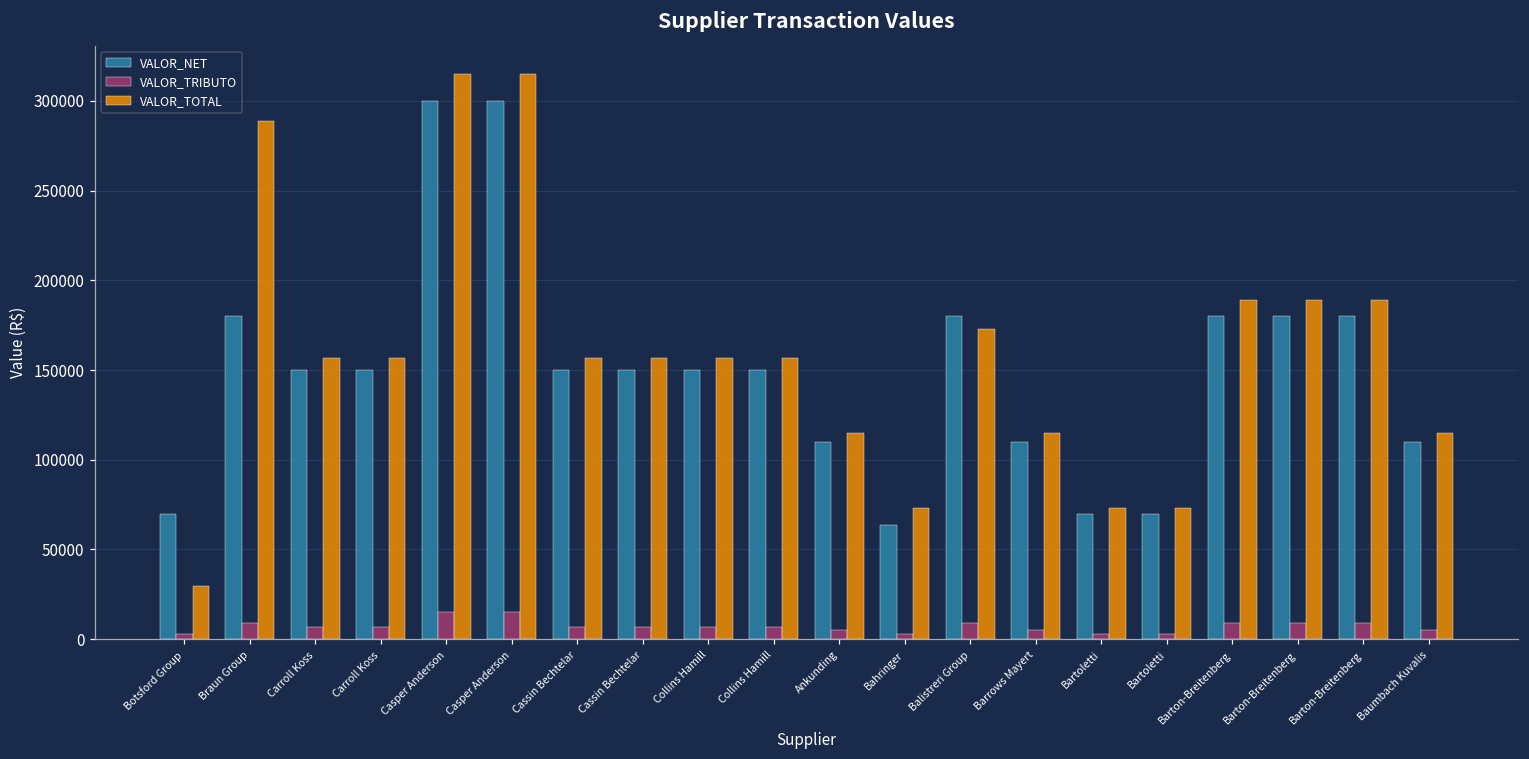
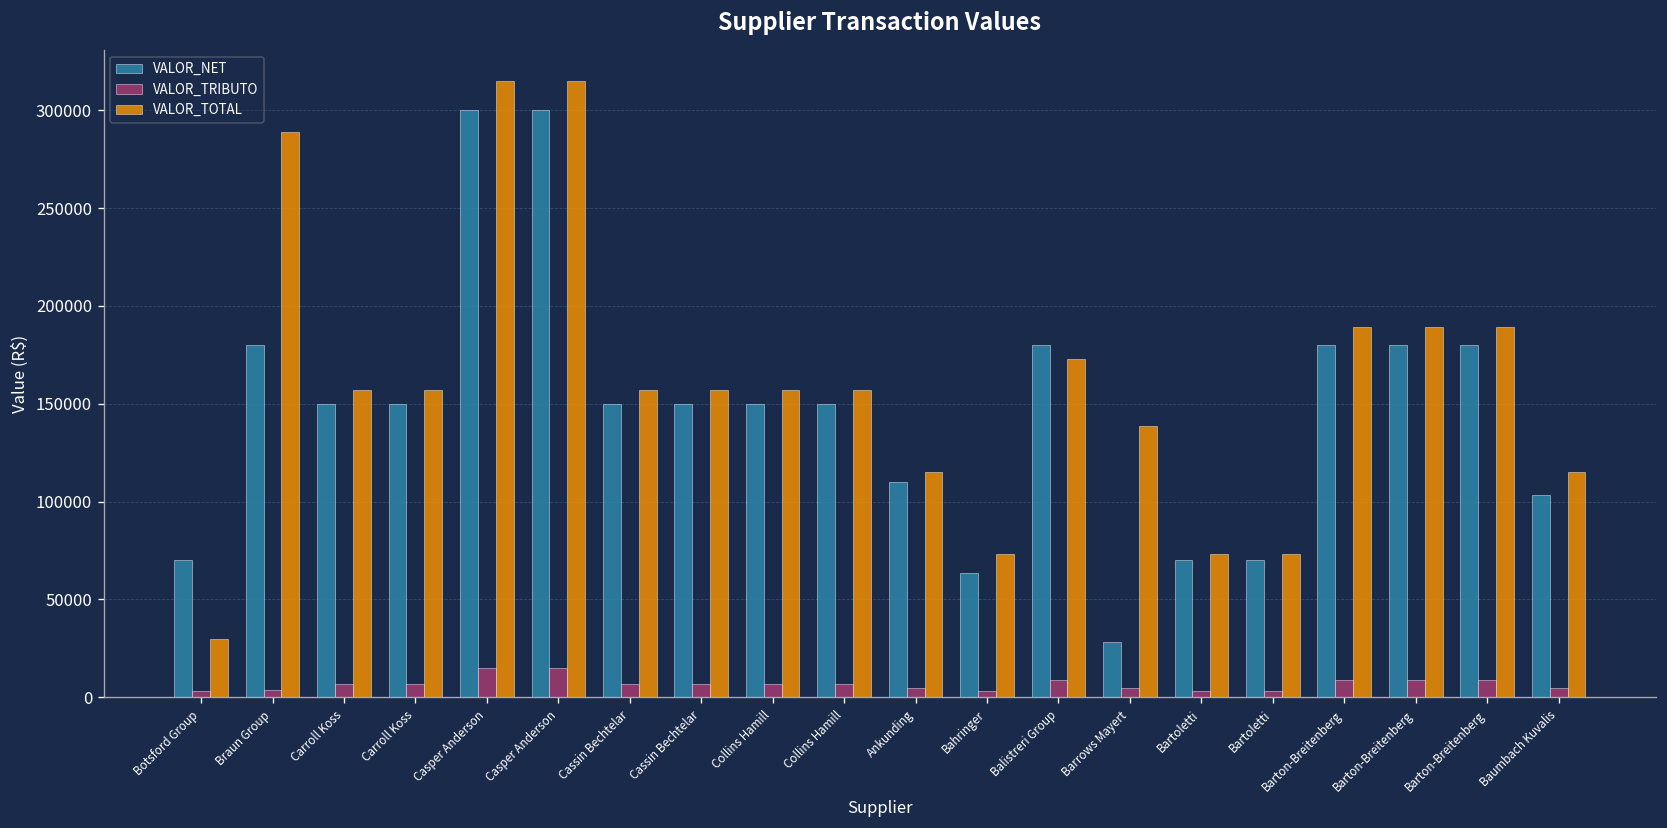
  {
    "VALOR_NET": {
      "Botsford Group": 70000,
      "Braun Group": 180000,
      "Ankunding": 110000,
      "Bahringer": 64000,
      "Balistreri Group": 180000,
-     "Barrows Mayert": 110000,
-     "Baumbach Kuvalis": 110000
+     "Barrows Mayert": 28000,
+     "Baumbach Kuvalis": 103000
    },
    "VALOR_TRIBUTO": {
      "Botsford Group": 3000,
-     "Braun Group": 9000,
+     "Braun Group": 4000,
      "Ankunding": 5000,
      "Bahringer": 3000,
      "Balistreri Group": 9000,
      "Barrows Mayert": 5000,
      "Baumbach Kuvalis": 5000
    },
    "VALOR_TOTAL": {
      "Botsford Group": 30000,
      "Braun Group": 289000,
      "Ankunding": 115000,
      "Bahringer": 73000,
      "Balistreri Group": 173000,
-     "Barrows Mayert": 115000,
+     "Barrows Mayert": 139000,
      "Baumbach Kuvalis": 115000
    }
  }
